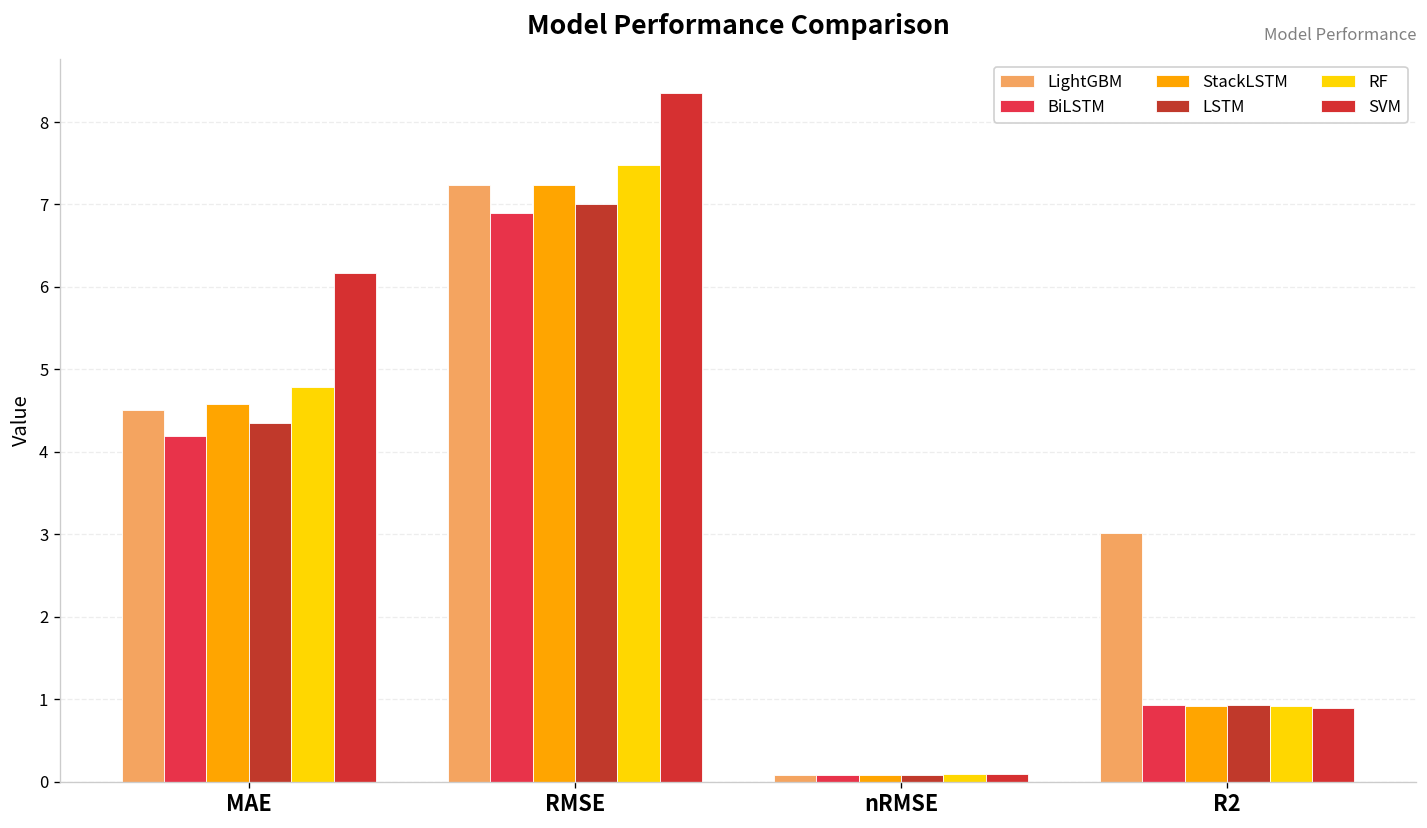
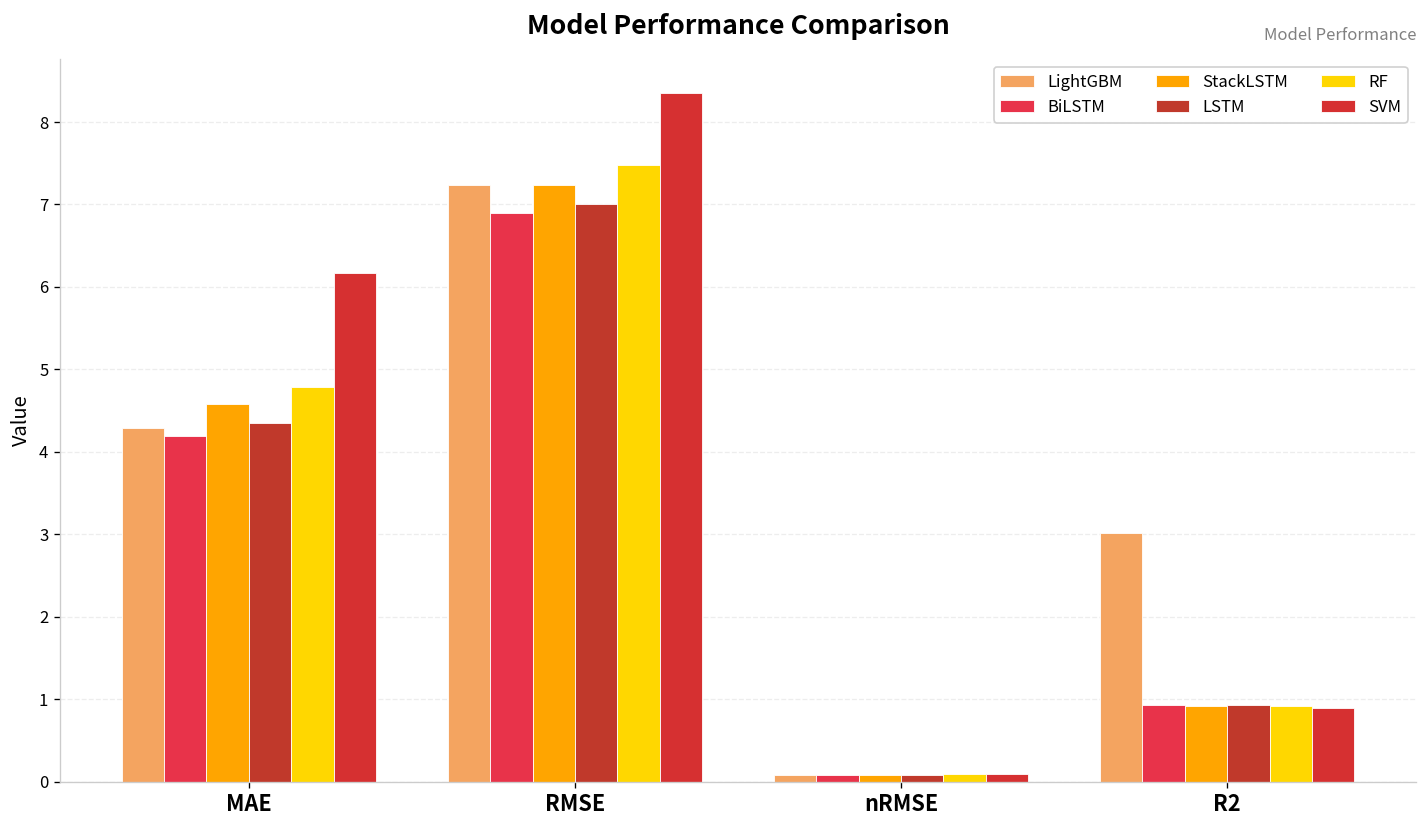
  {
    "LightGBM": {
-     "MAE": 4.5,
+     "MAE": 4.3,
      "RMSE": 7.2,
      "nRMSE": 0.1,
      "R2": 3.0
    }
  }
